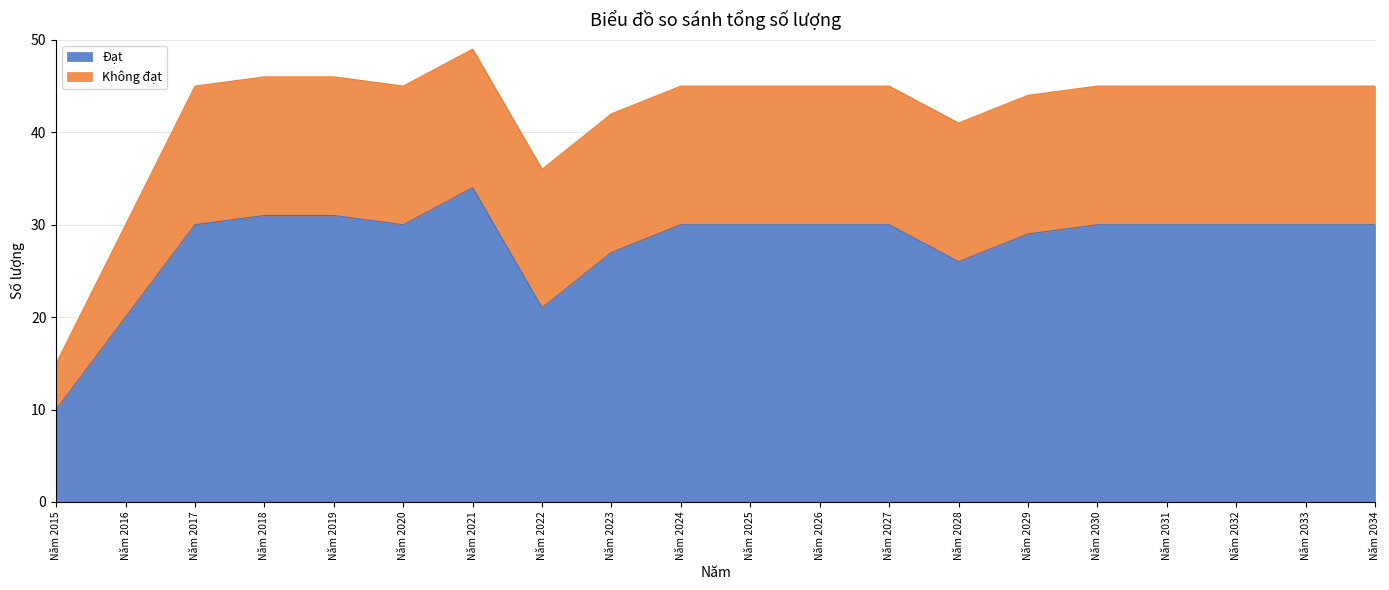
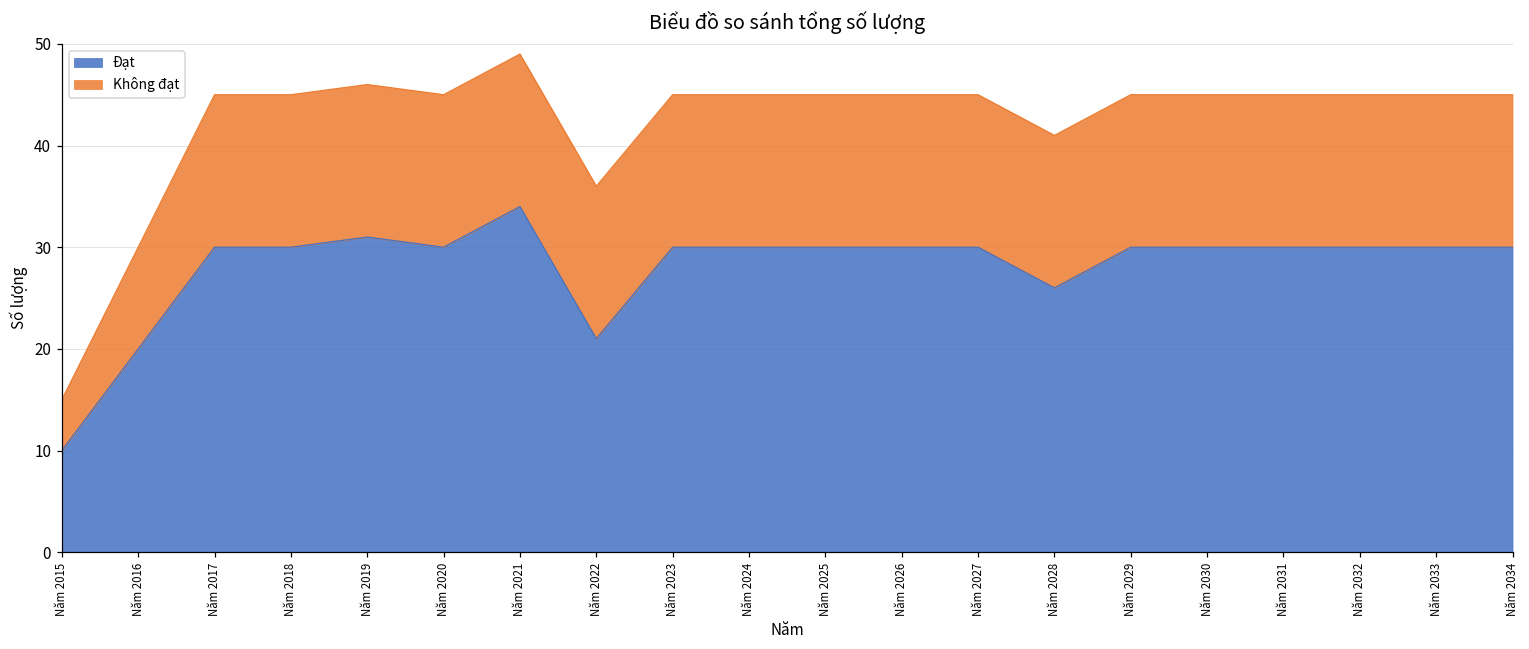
  {
    "Đạt": {
      "Năm 2015": 10,
      "Năm 2016": 20,
      "Năm 2017": 30,
-     "Năm 2018": 31,
+     "Năm 2018": 30,
      "Năm 2019": 31,
      "Năm 2020": 30,
      "Năm 2021": 34,
      "Năm 2022": 21,
-     "Năm 2023": 27,
+     "Năm 2023": 30,
      "Năm 2024": 30,
      "Năm 2025": 30,
      "Năm 2026": 30,
      "Năm 2027": 30,
      "Năm 2028": 26,
-     "Năm 2029": 29,
+     "Năm 2029": 30,
      "Năm 2030": 30,
      "Năm 2031": 30,
      "Năm 2032": 30,
      "Năm 2033": 30,
      "Năm 2034": 30
    },
    "Không đạt": {
      "Năm 2015": 5,
      "Năm 2016": 10,
      "Năm 2017": 15,
      "Năm 2018": 15,
      "Năm 2019": 15,
      "Năm 2020": 15,
      "Năm 2021": 15,
      "Năm 2022": 15,
      "Năm 2023": 15,
      "Năm 2024": 15,
      "Năm 2025": 15,
      "Năm 2026": 15,
      "Năm 2027": 15,
      "Năm 2028": 15,
      "Năm 2029": 15,
      "Năm 2030": 15,
      "Năm 2031": 15,
      "Năm 2032": 15,
      "Năm 2033": 15,
      "Năm 2034": 15
    }
  }
